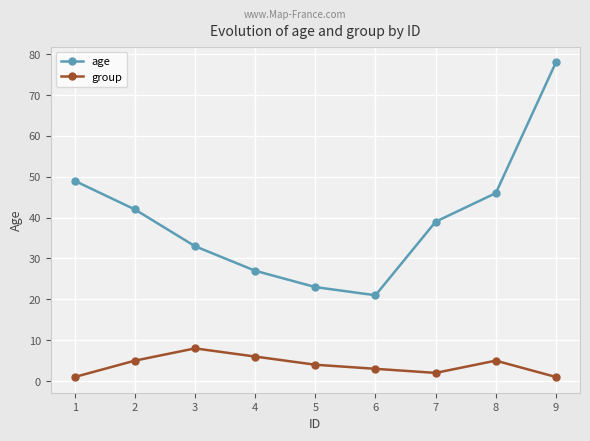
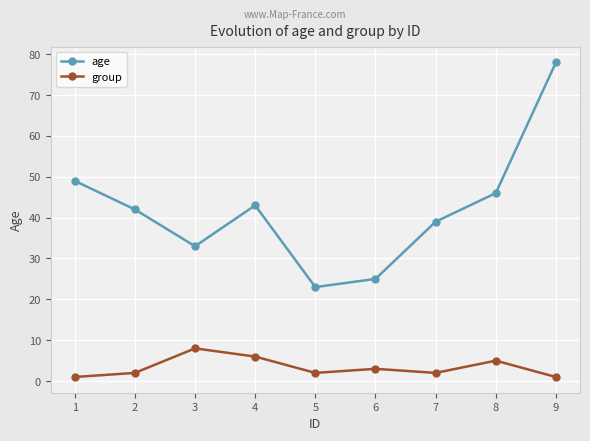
  {
    "age": {
      "1": 49,
      "2": 42,
      "3": 33,
-     "4": 27,
+     "4": 43,
      "5": 23,
-     "6": 21,
+     "6": 25,
      "7": 39,
      "8": 46,
      "9": 78
    },
    "group": {
      "1": 1,
-     "2": 5,
+     "2": 2,
      "3": 8,
      "4": 6,
-     "5": 4,
+     "5": 2,
      "6": 3,
      "7": 2,
      "8": 5,
      "9": 1
    }
  }
